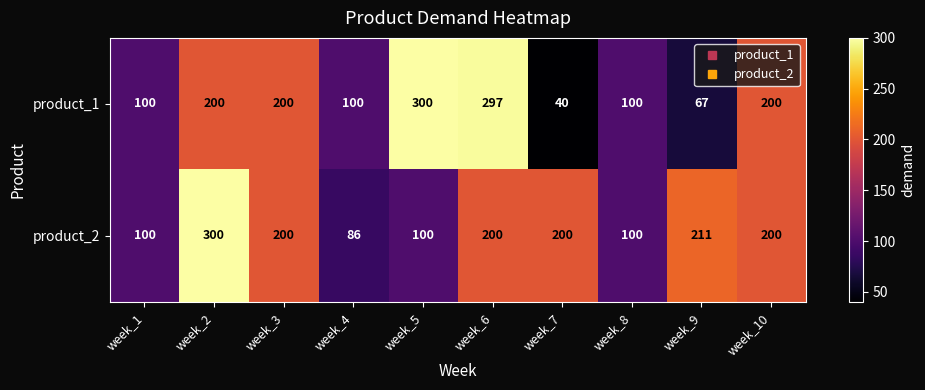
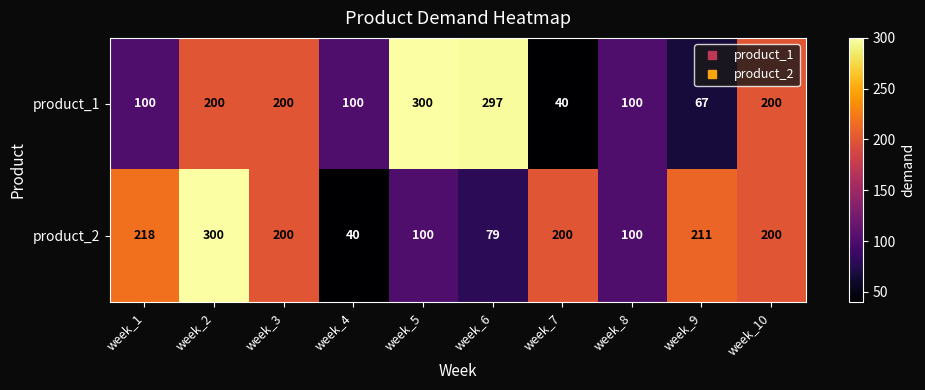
  {
    "product_1": {
      "week_1": 100,
      "week_2": 200,
      "week_3": 200,
      "week_4": 100,
      "week_5": 300,
      "week_6": 297,
      "week_7": 40,
      "week_8": 100,
      "week_9": 67,
      "week_10": 200
    },
    "product_2": {
-     "week_1": 100,
+     "week_1": 218,
      "week_2": 300,
      "week_3": 200,
-     "week_4": 86,
+     "week_4": 40,
      "week_5": 100,
-     "week_6": 200,
+     "week_6": 79,
      "week_7": 200,
      "week_8": 100,
      "week_9": 211,
      "week_10": 200
    }
  }
